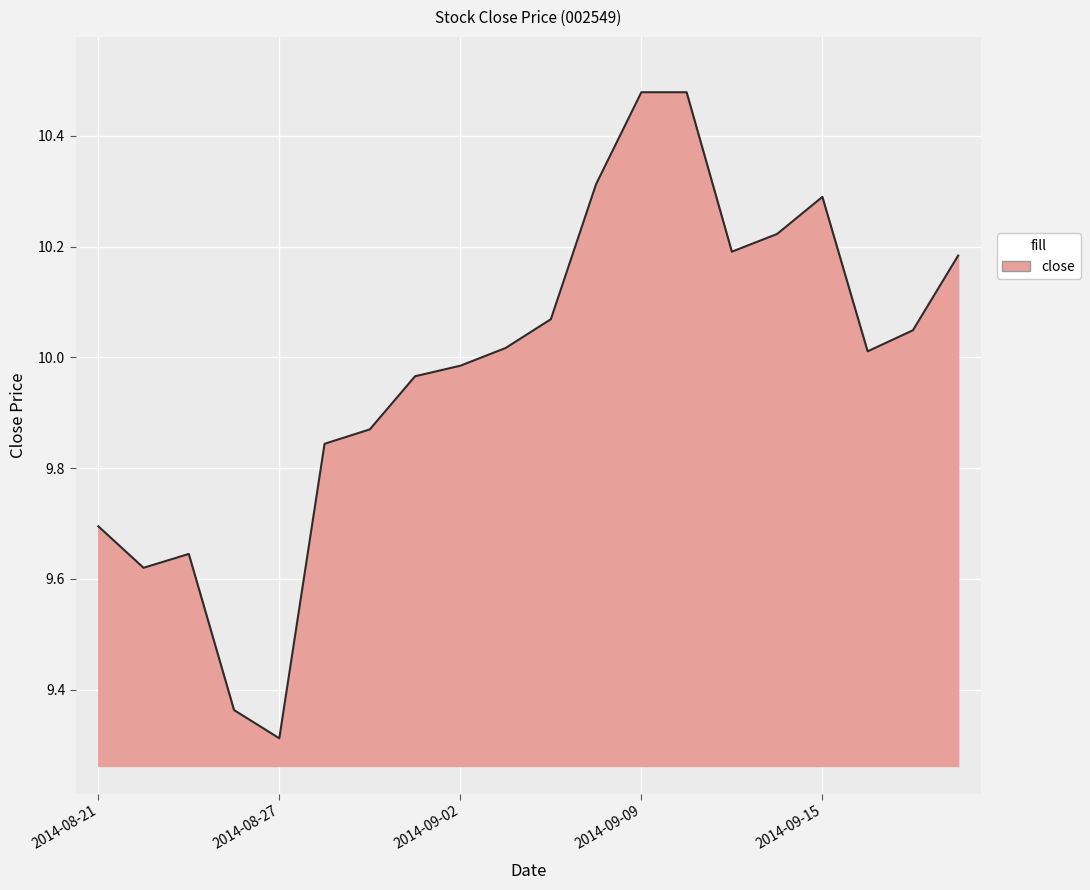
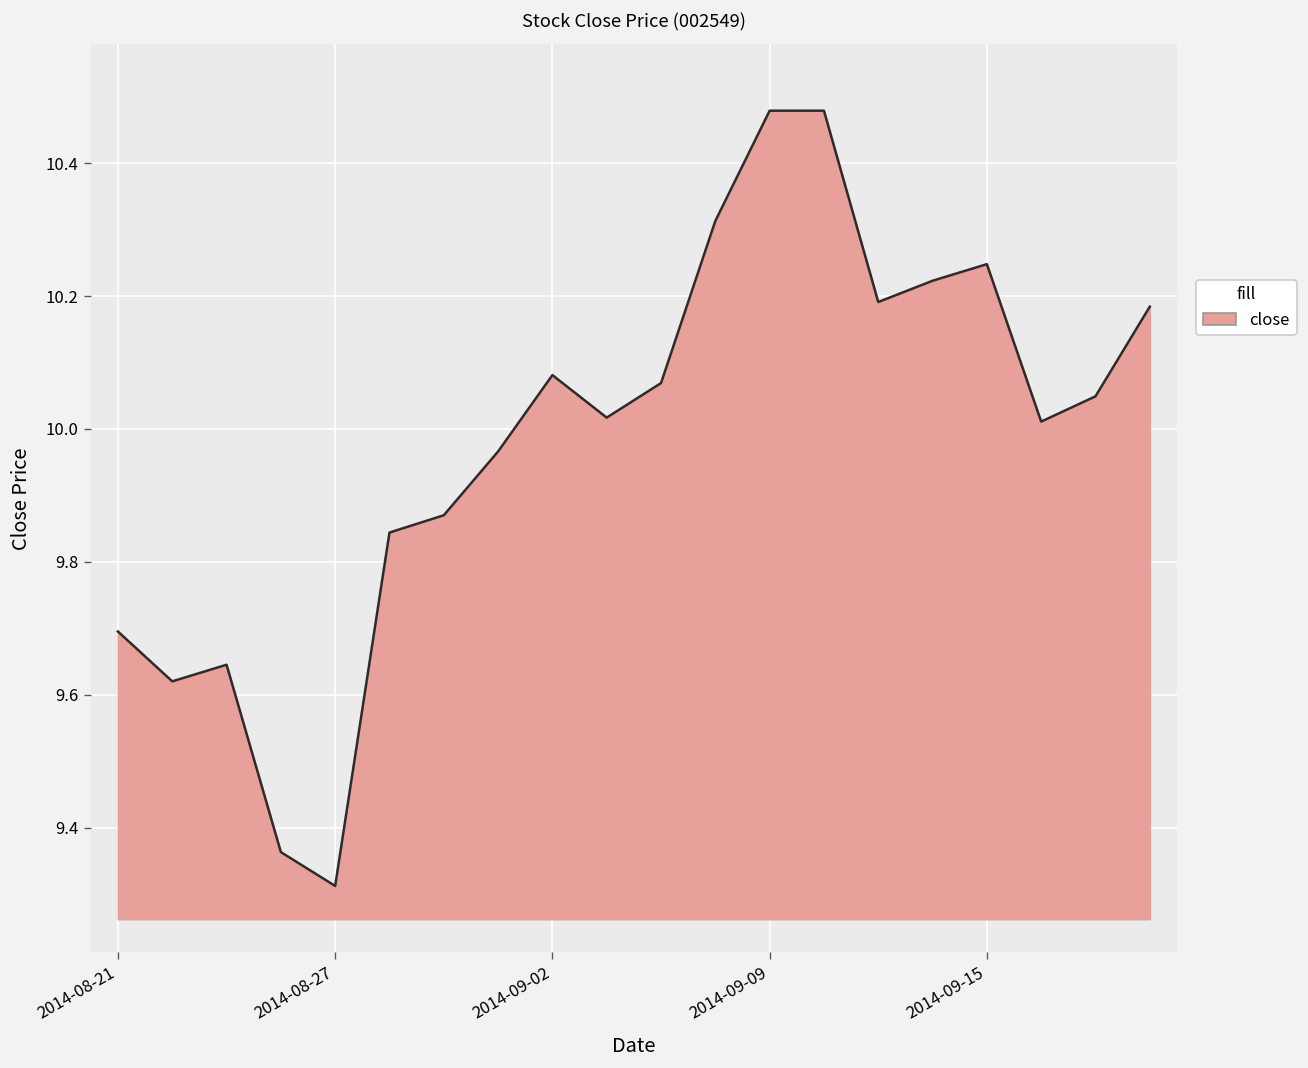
  {
    "2014-08-21": 9.70,
    "2014-08-27": 9.31,
-   "2014-09-02": 9.99,
+   "2014-09-02": 10.08,
    "2014-09-09": 10.48,
-   "2014-09-15": 10.29
+   "2014-09-15": 10.25
  }
